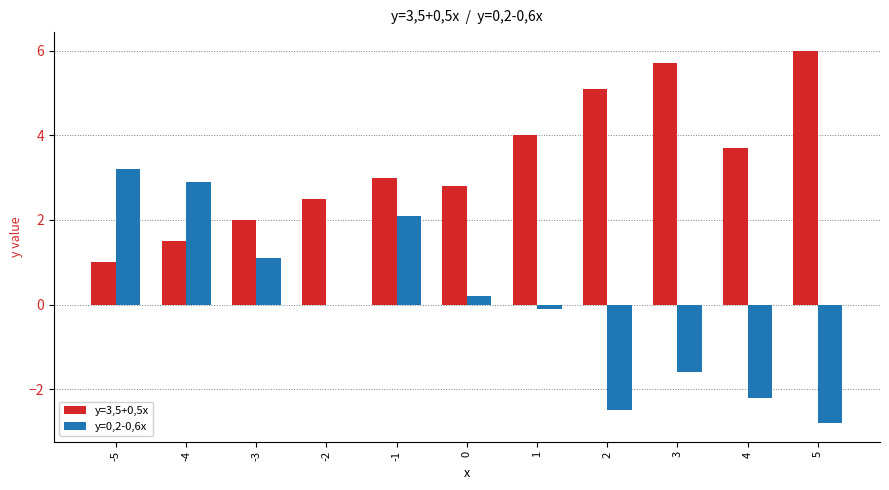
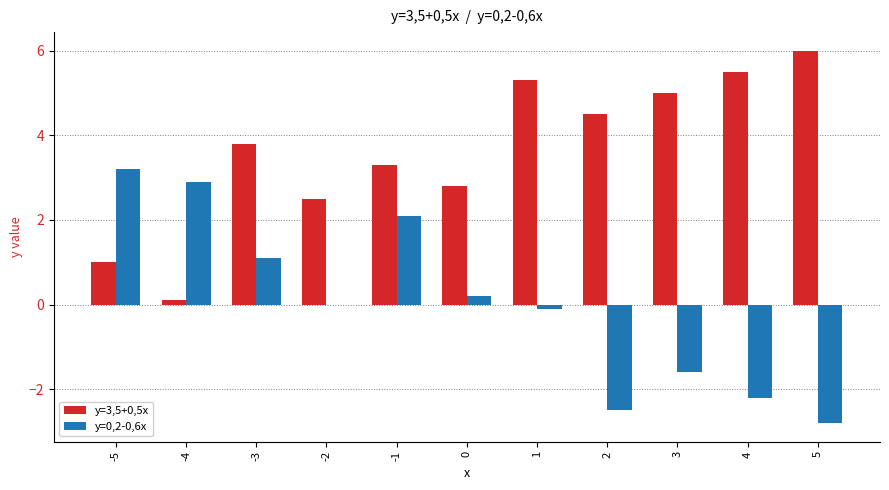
  {
    "y=3,5+0,5x": {
      "-5": 1.0,
-     "-4": 1.5,
-     "-3": 2.0,
+     "-4": 0.1,
+     "-3": 3.8,
      "-2": 2.5,
-     "-1": 3.0,
+     "-1": 3.3,
      "0": 2.8,
-     "1": 4.0,
-     "2": 5.1,
-     "3": 5.7,
-     "4": 3.7,
+     "1": 5.3,
+     "2": 4.5,
+     "3": 5.0,
+     "4": 5.5,
      "5": 6.0
    },
    "y=0,2-0,6x": {
      "-5": 3.2,
      "-4": 2.9,
      "-3": 1.1,
      "-2": 0.0,
      "-1": 2.1,
      "0": 0.2,
      "1": -0.1,
      "2": -2.5,
      "3": -1.6,
      "4": -2.2,
      "5": -2.8
    }
  }
